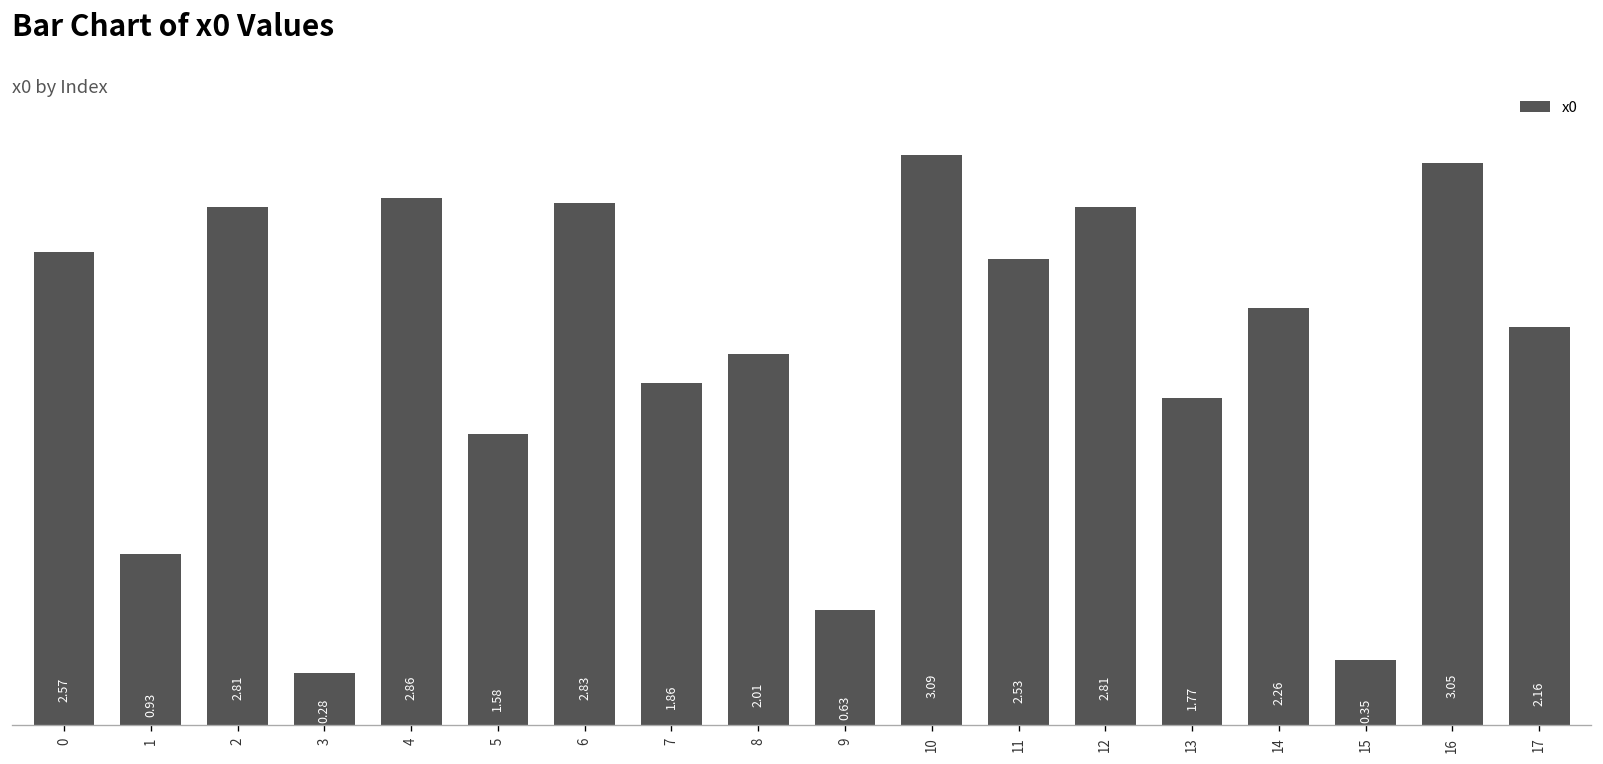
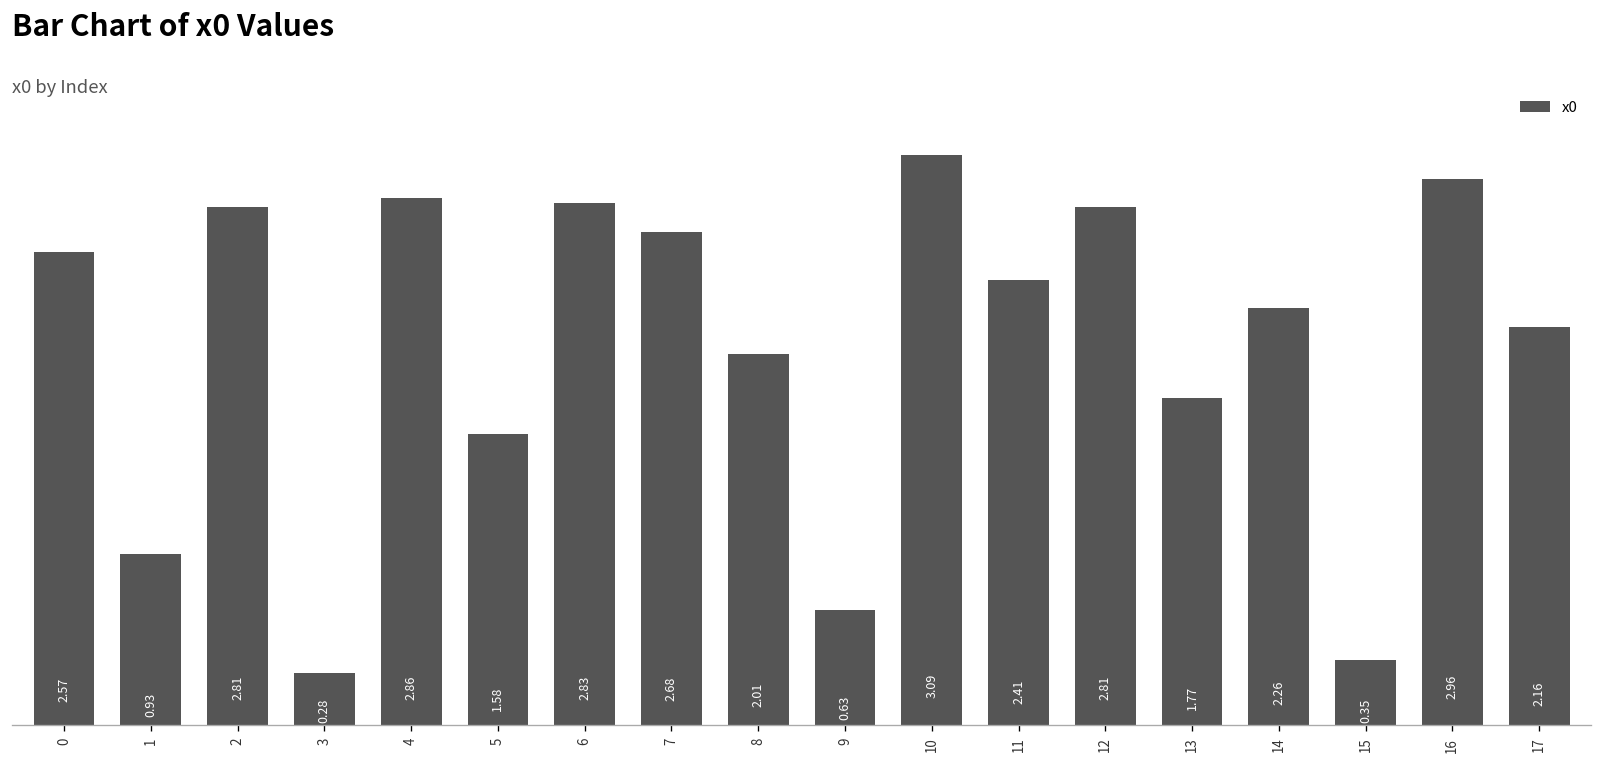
  {
    "0": 2.57,
    "1": 0.93,
    "2": 2.81,
    "3": 0.28,
    "4": 2.86,
    "5": 1.58,
    "6": 2.83,
-   "7": 1.86,
+   "7": 2.68,
    "8": 2.01,
    "9": 0.63,
    "10": 3.09,
-   "11": 2.53,
+   "11": 2.41,
    "12": 2.81,
    "13": 1.77,
    "14": 2.26,
    "15": 0.35,
-   "16": 3.05,
+   "16": 2.96,
    "17": 2.16
  }
